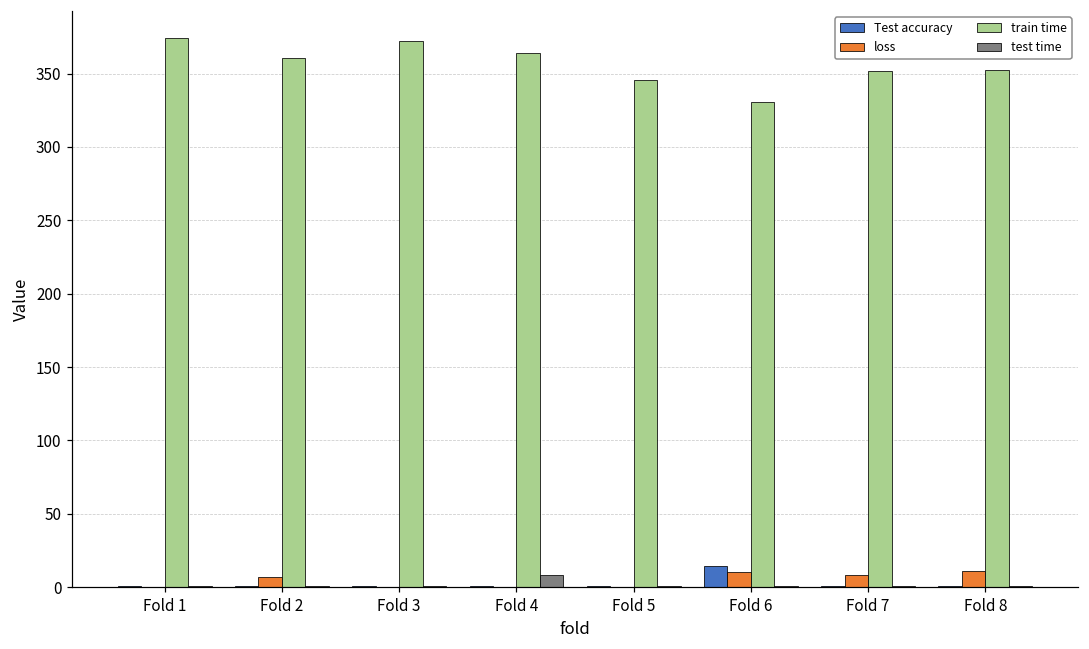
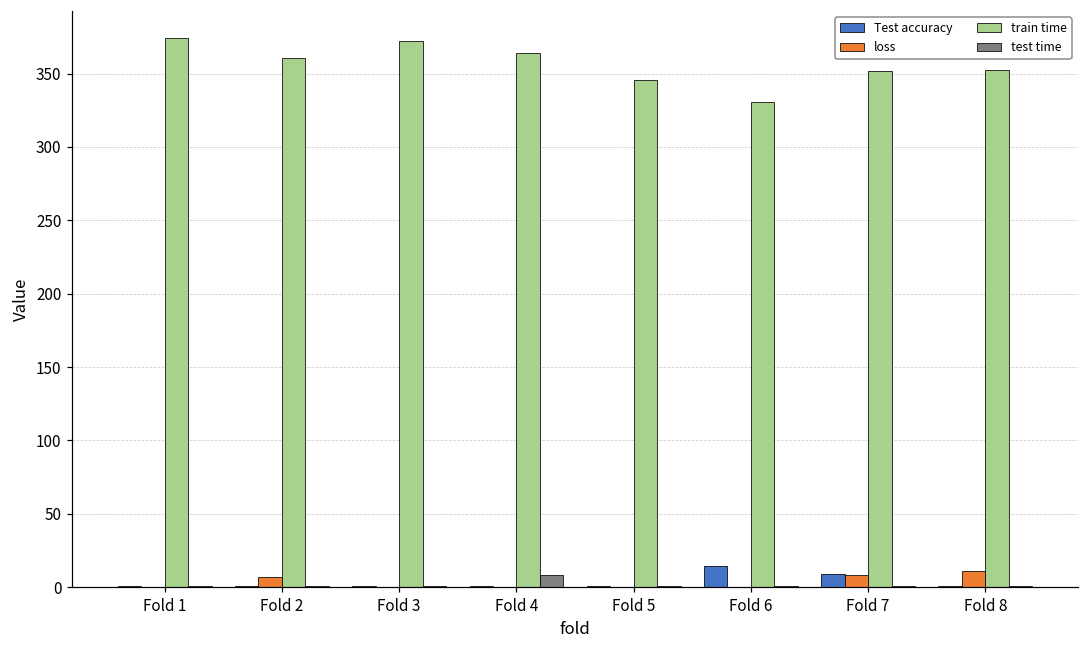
  {
    "Test accuracy": {
      "Fold 6": 14,
-     "Fold 7": 1
+     "Fold 7": 9
    },
    "loss": {
      "Fold 2": 7,
-     "Fold 6": 10,
+     "Fold 6": 0,
      "Fold 7": 8,
      "Fold 8": 11
    },
    "train time": {
      "Fold 1": 374,
      "Fold 2": 361,
      "Fold 3": 372,
      "Fold 4": 364,
      "Fold 5": 346,
      "Fold 6": 331,
      "Fold 7": 352,
      "Fold 8": 352
    },
    "test time": {
      "Fold 4": 8
    }
  }
